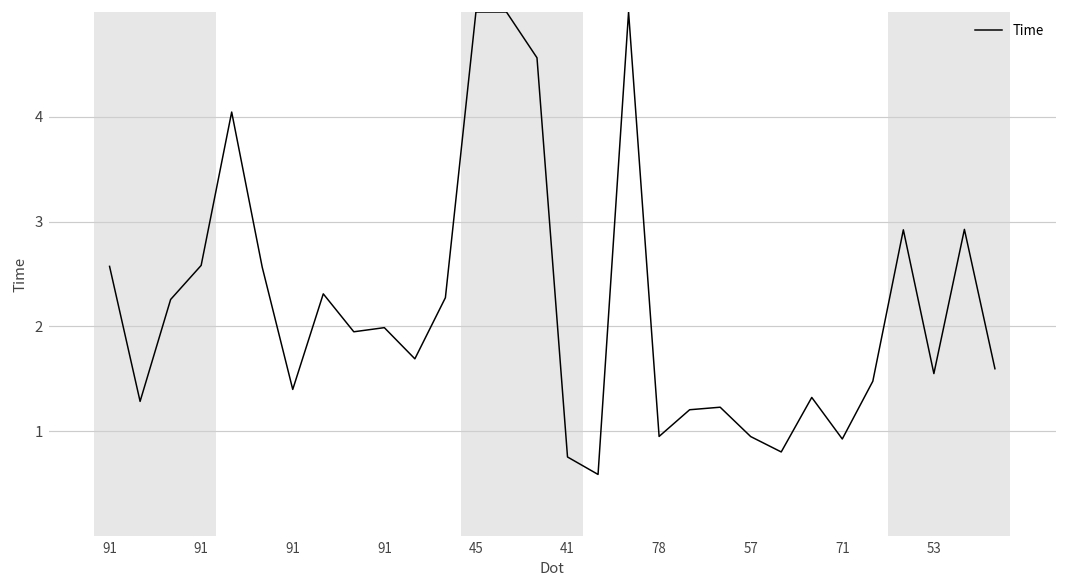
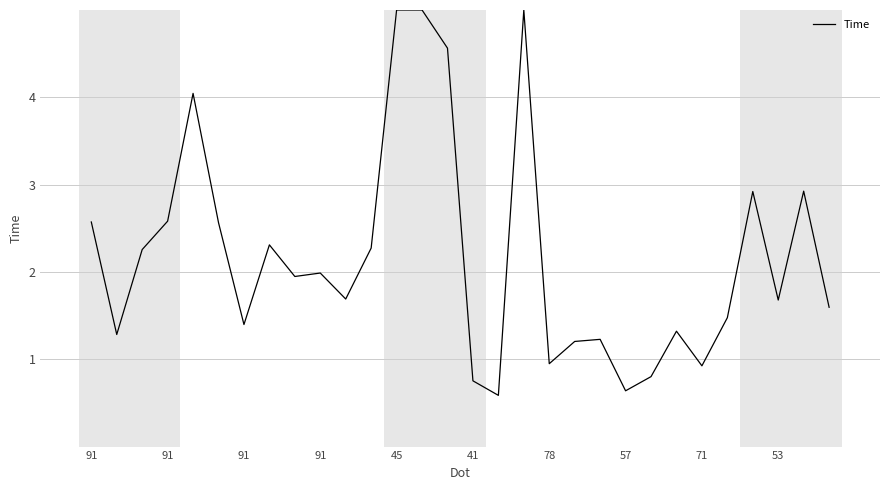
  {
    "45": 5.0,
    "41": 0.8,
    "78": 0.9,
-   "57": 0.9,
+   "57": 0.6,
    "71": 0.9,
-   "53": 1.5
+   "53": 1.7
  }
